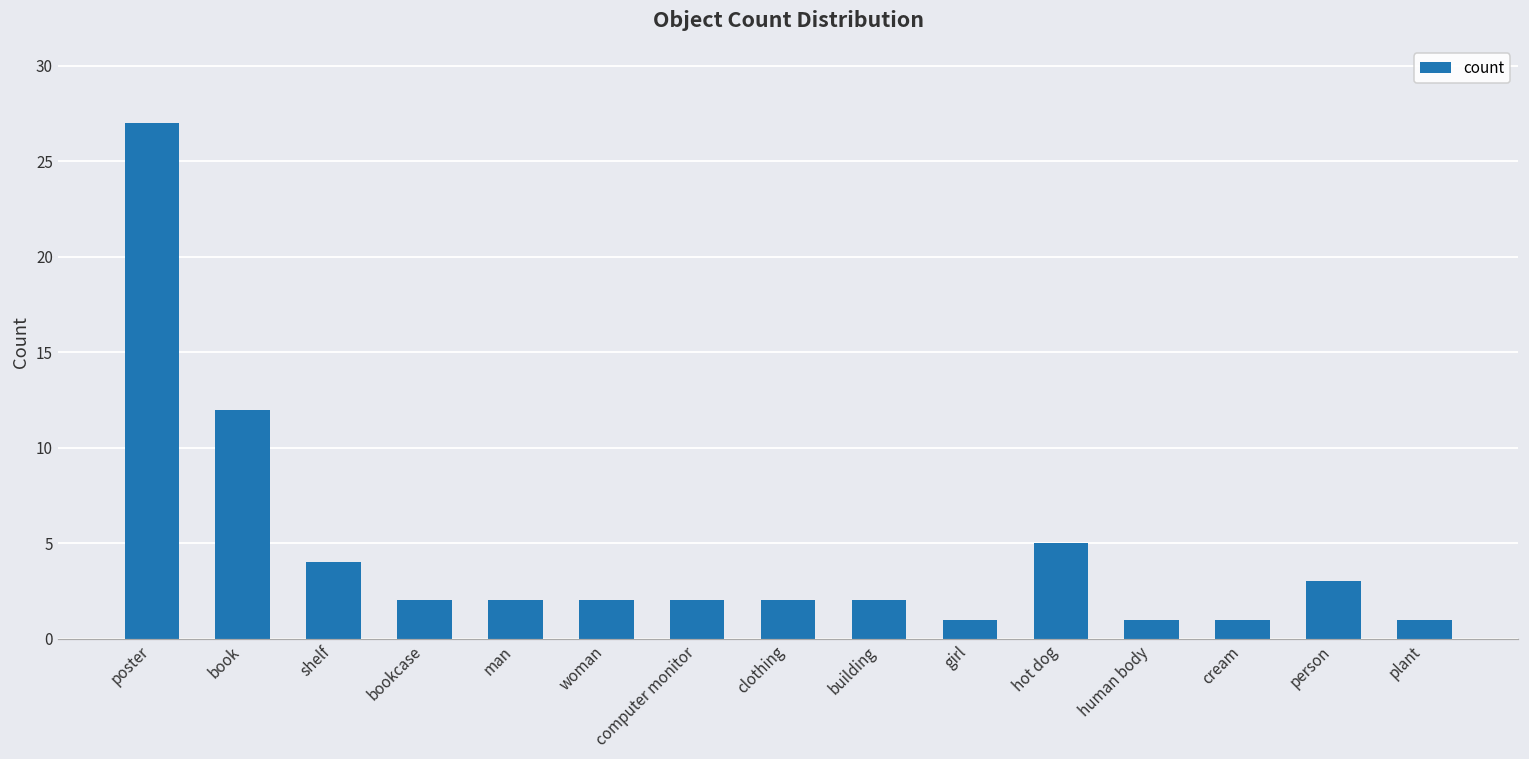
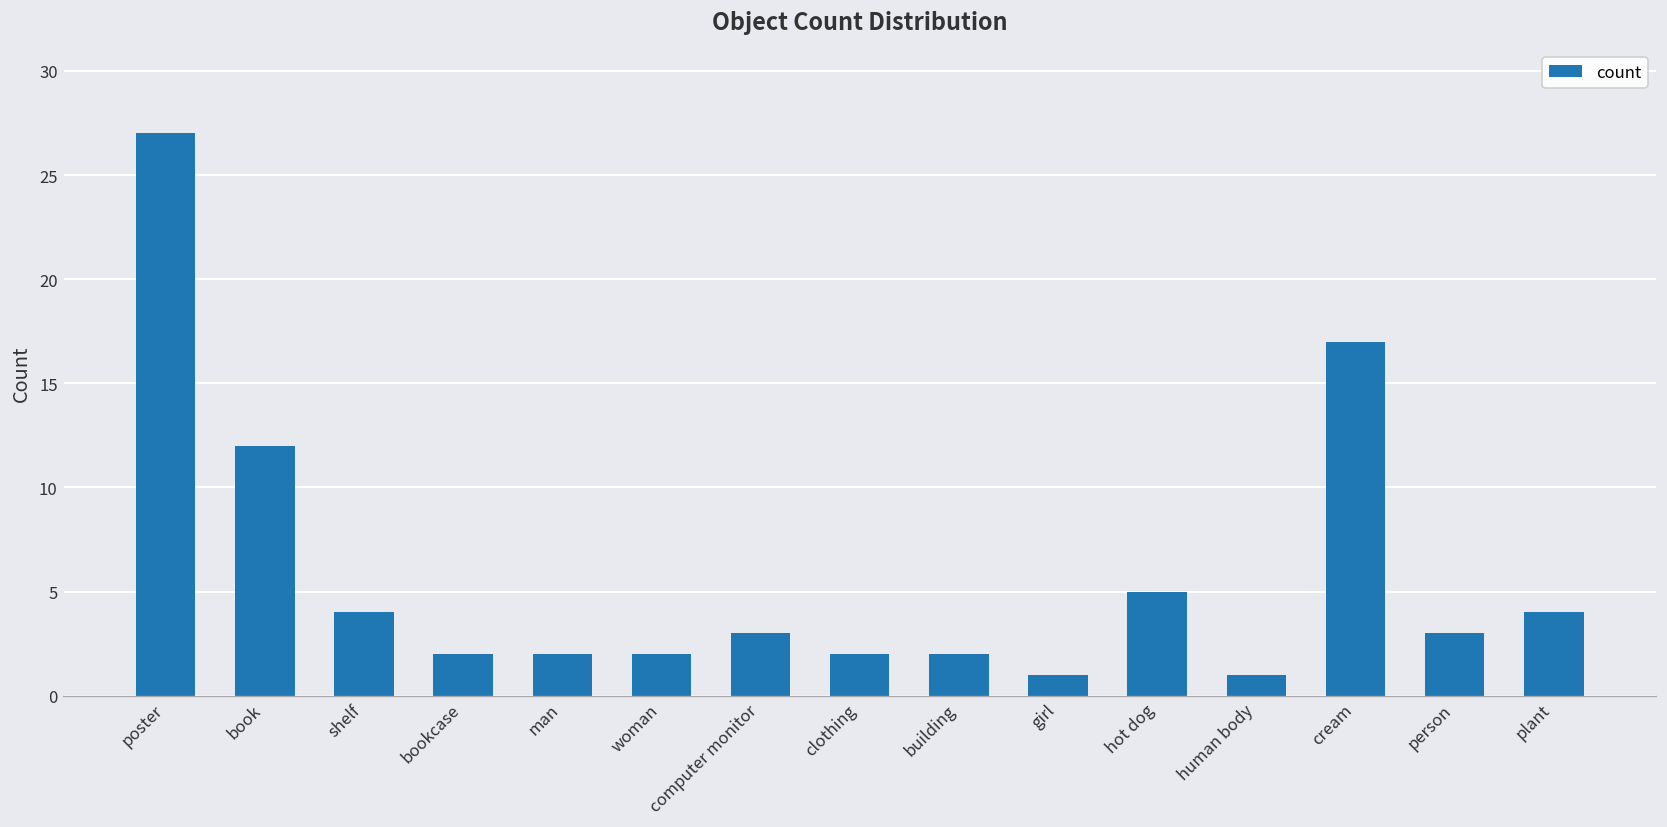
  {
    "poster": 27,
    "book": 12,
    "shelf": 4,
    "bookcase": 2,
    "man": 2,
    "woman": 2,
-   "computer monitor": 2,
+   "computer monitor": 3,
    "clothing": 2,
    "building": 2,
    "girl": 1,
    "hot dog": 5,
    "human body": 1,
-   "cream": 1,
+   "cream": 17,
    "person": 3,
-   "plant": 1
+   "plant": 4
  }
